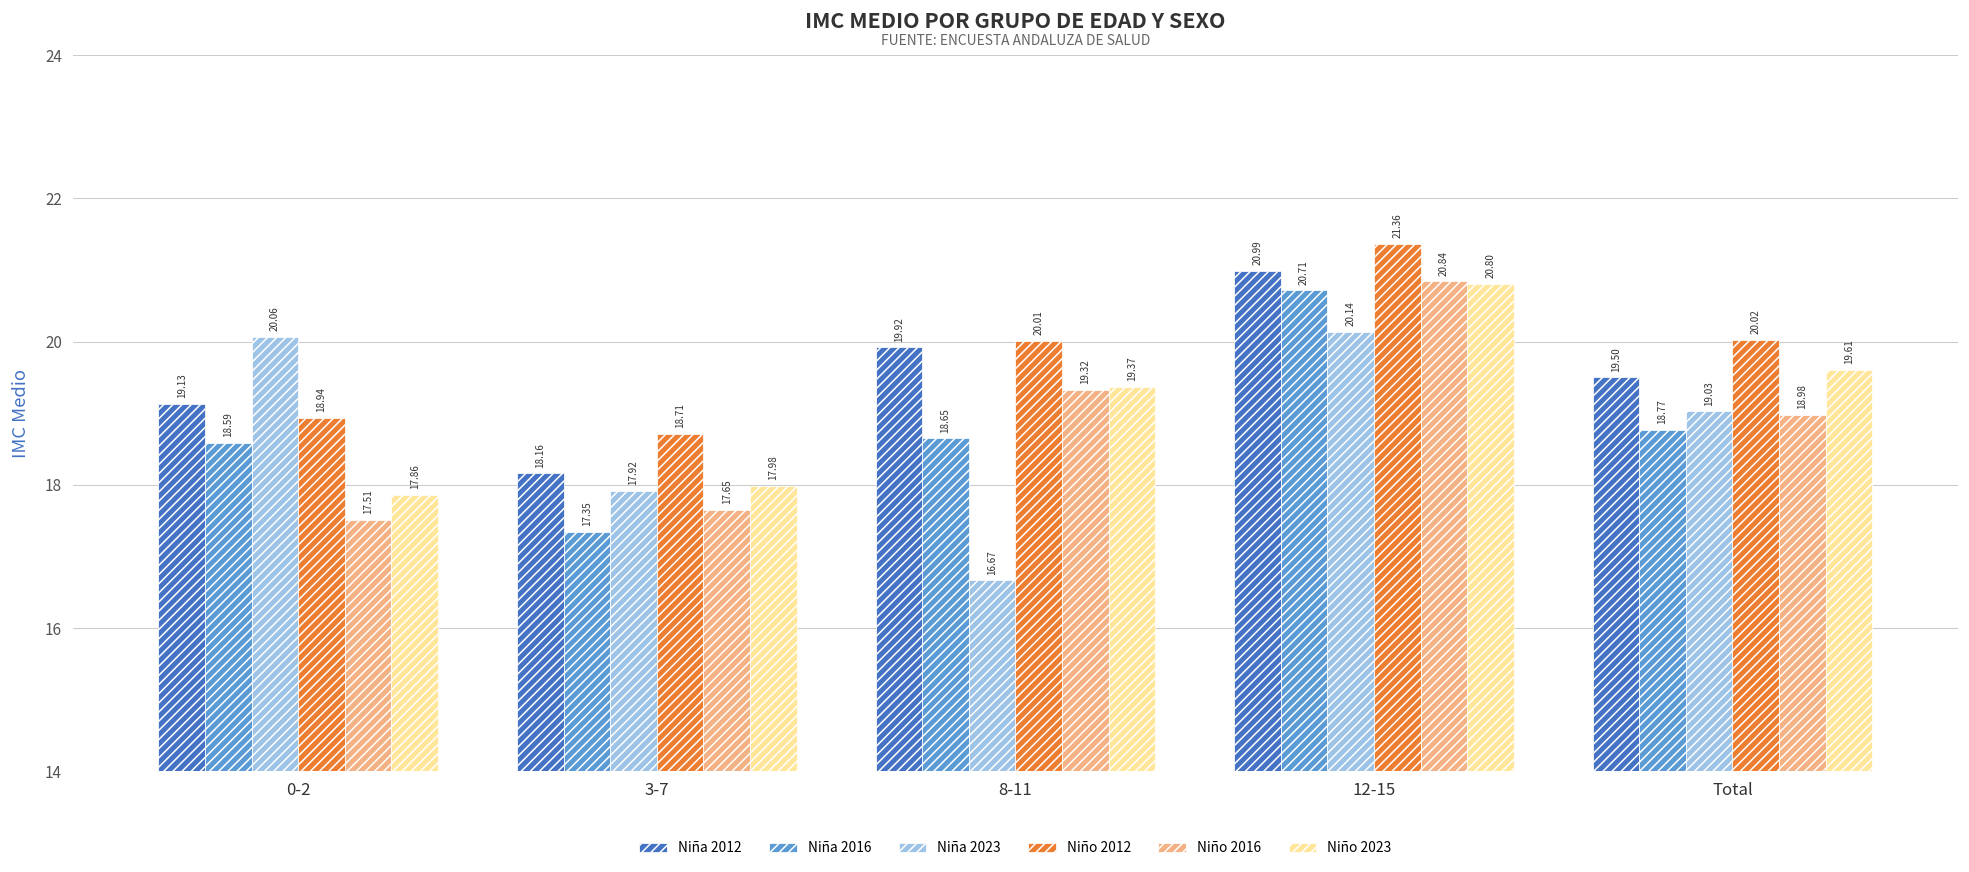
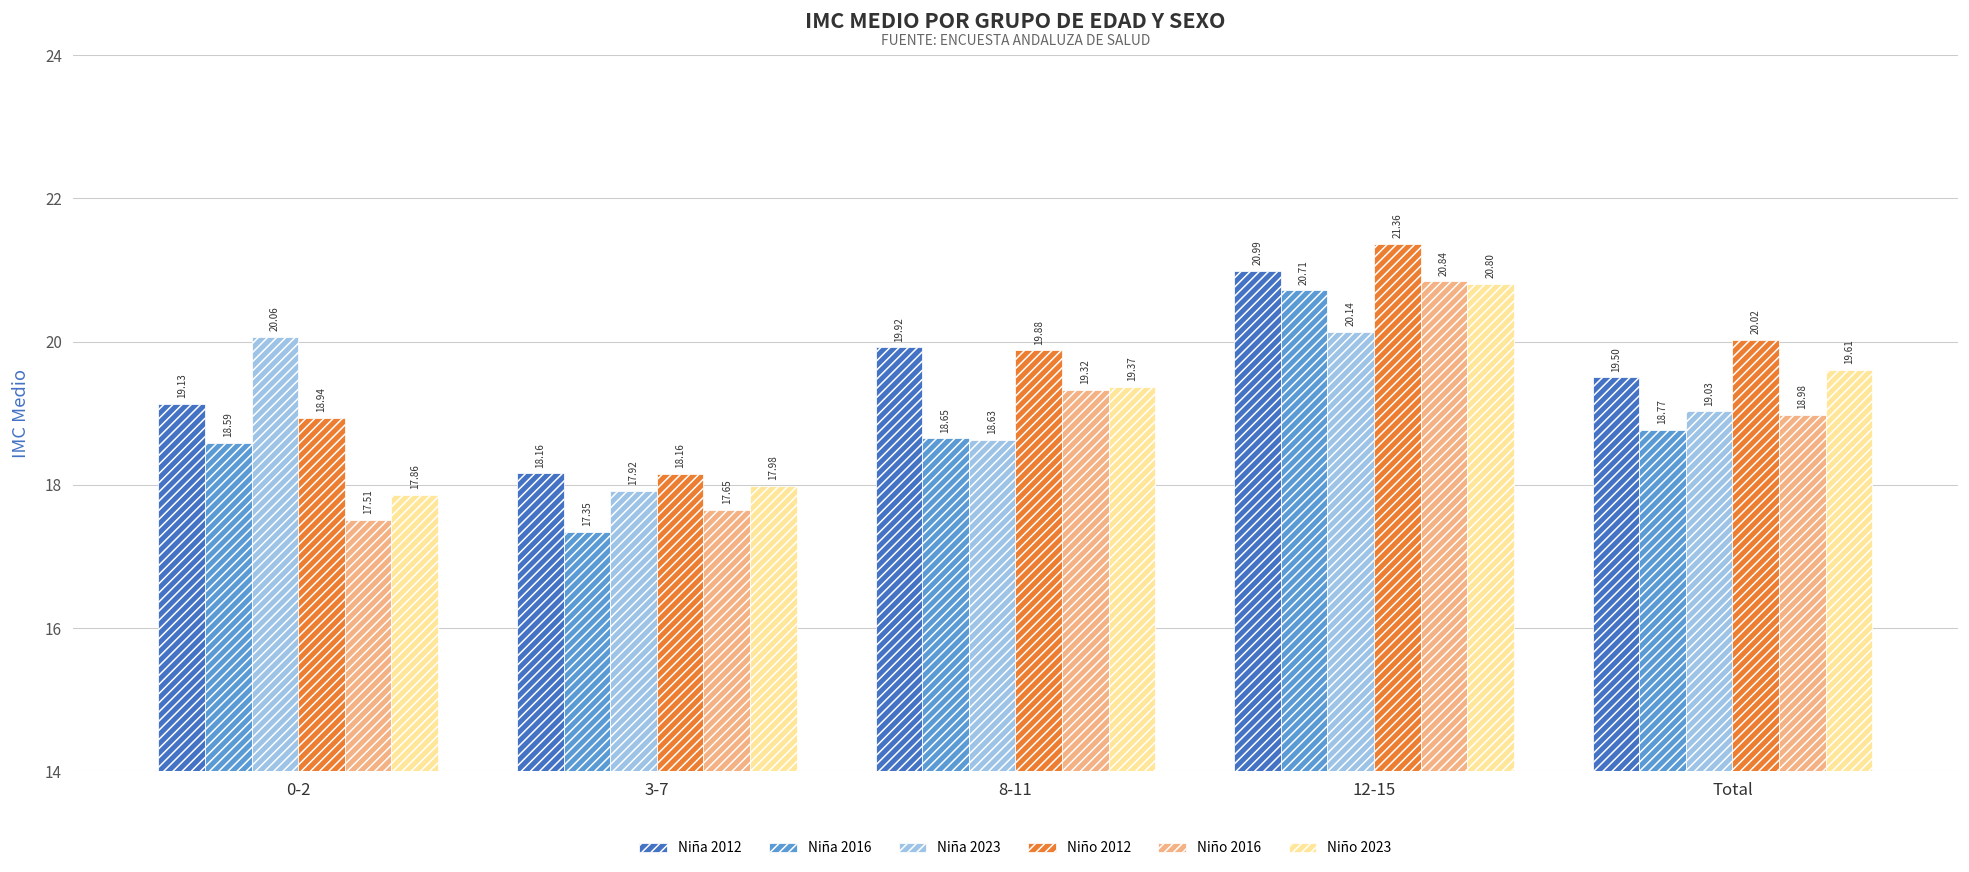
  {
    "Niña 2023": {
      "0-2": 20.06,
      "3-7": 17.92,
-     "8-11": 16.67,
+     "8-11": 18.63,
      "12-15": 20.14,
      "Total": 19.03
    },
    "Niño 2012": {
      "0-2": 18.94,
-     "3-7": 18.71,
-     "8-11": 20.01,
+     "3-7": 18.16,
+     "8-11": 19.88,
      "12-15": 21.36,
      "Total": 20.02
    }
  }
